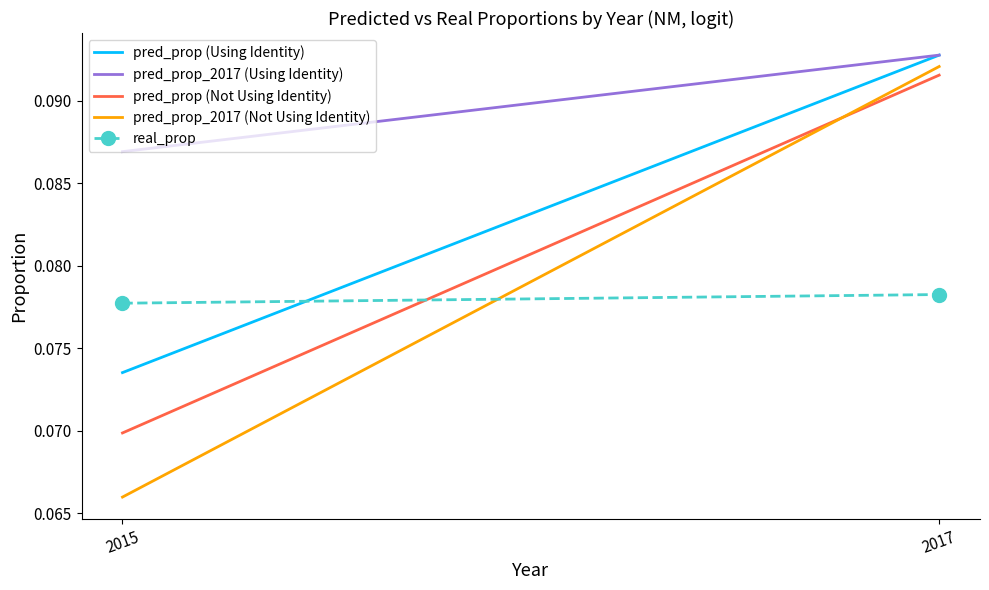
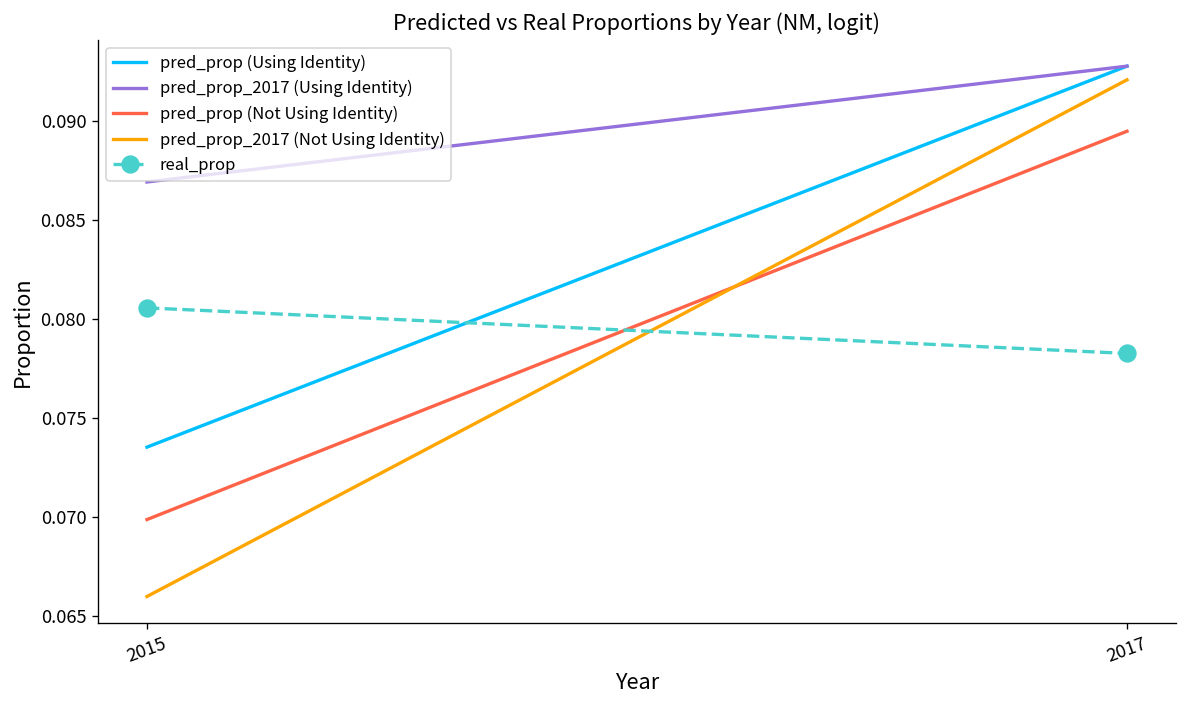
  {
    "pred_prop (Using Identity)": {
      "2015": 0.0735
    },
    "pred_prop (Not Using Identity)": {
      "2015": 0.0699,
-     "2017": 0.0916
+     "2017": 0.0895
    },
    "pred_prop_2017 (Not Using Identity)": {
      "2015": 0.0660,
      "2017": 0.0921
    },
    "real_prop": {
-     "2015": 0.0777,
+     "2015": 0.0806,
      "2017": 0.0783
    }
  }
